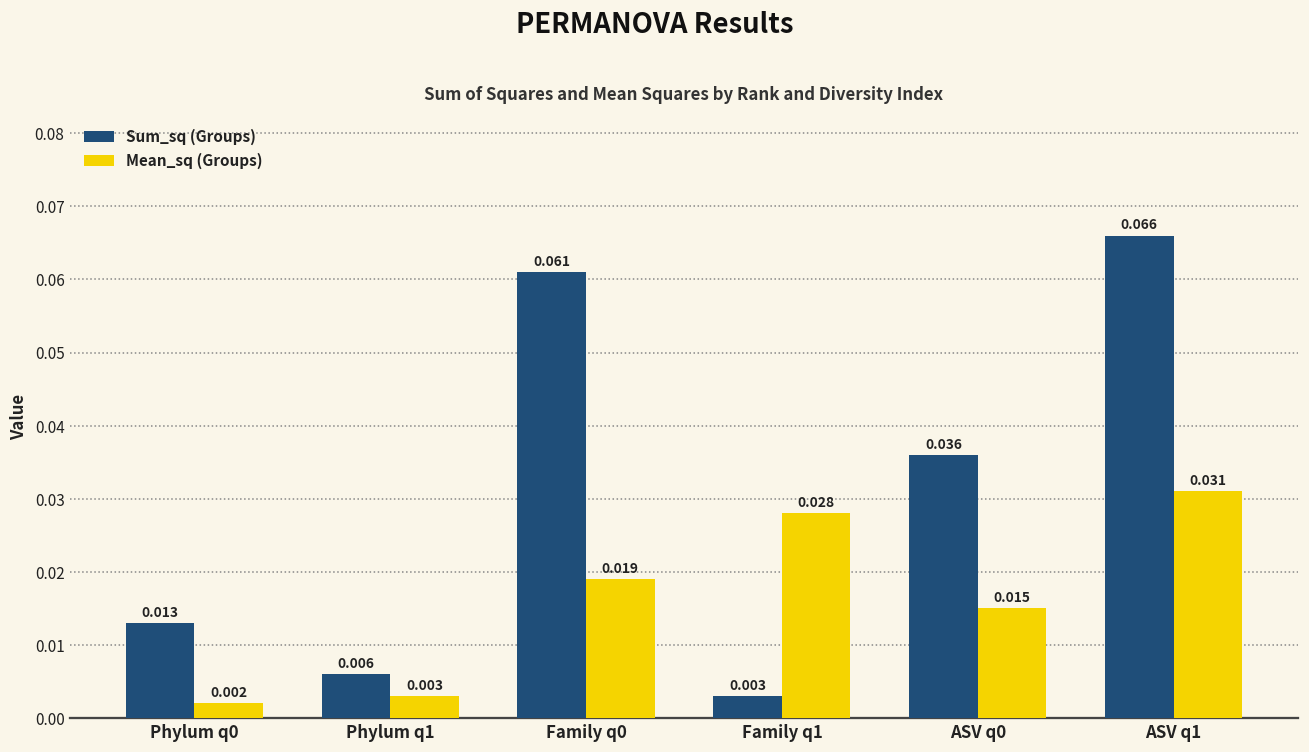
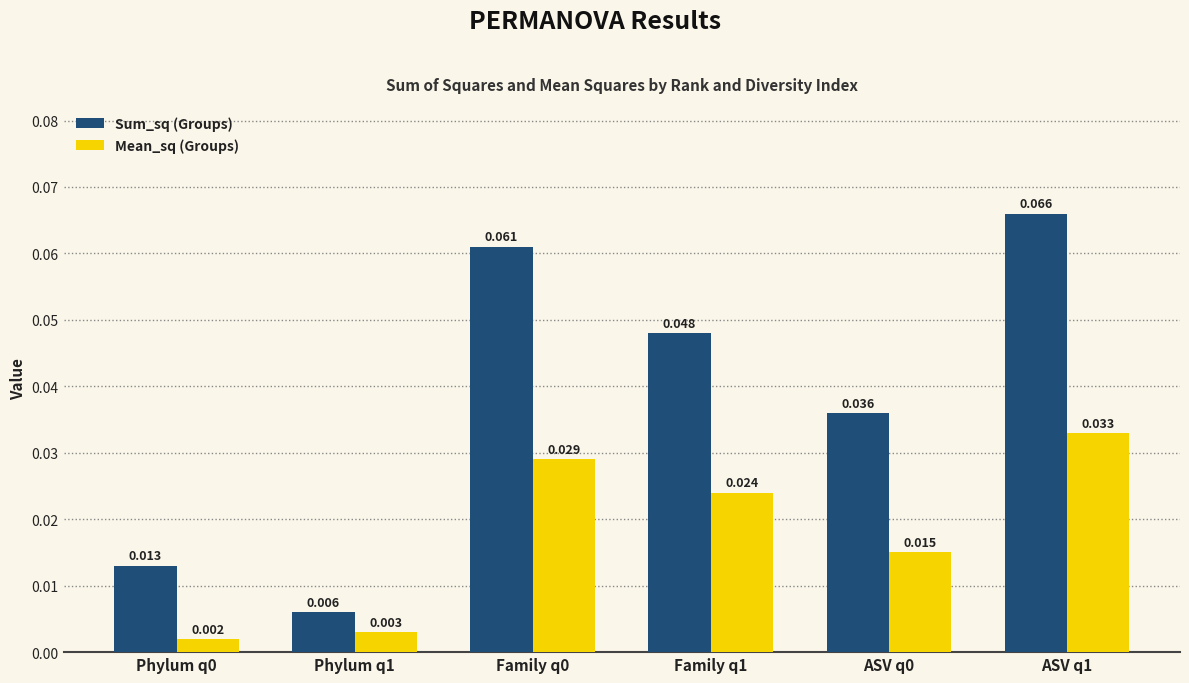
  {
    "Sum_sq (Groups)": {
      "Phylum q0": 0.013,
      "Phylum q1": 0.006,
      "Family q0": 0.061,
-     "Family q1": 0.003,
+     "Family q1": 0.048,
      "ASV q0": 0.036,
      "ASV q1": 0.066
    },
    "Mean_sq (Groups)": {
      "Phylum q0": 0.002,
      "Phylum q1": 0.003,
-     "Family q0": 0.019,
-     "Family q1": 0.028,
+     "Family q0": 0.029,
+     "Family q1": 0.024,
      "ASV q0": 0.015,
-     "ASV q1": 0.031
+     "ASV q1": 0.033
    }
  }
